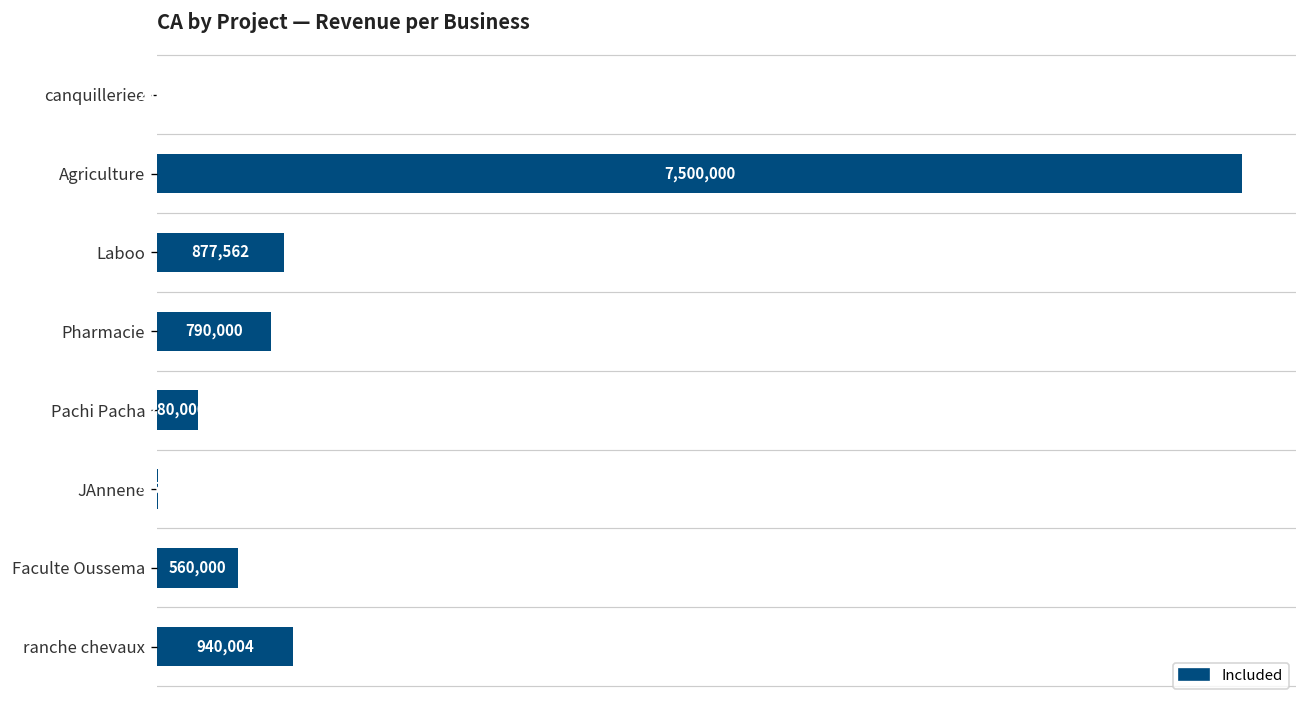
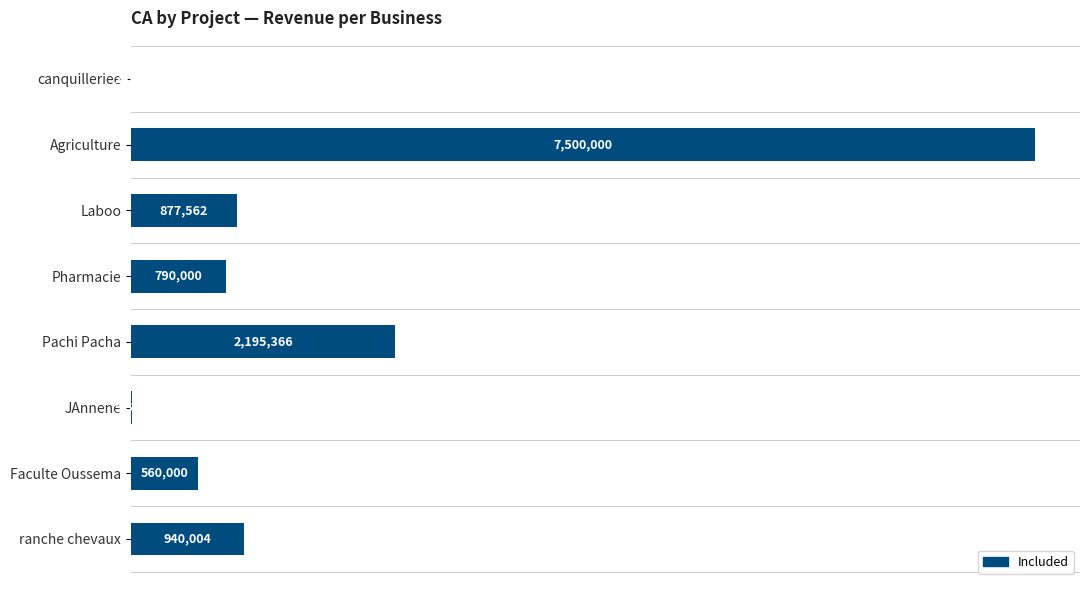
  {
    "Agriculture": "7,500,000",
    "Laboo": "877,562",
    "Pharmacie": "790,000",
-   "Pachi Pacha": "280,000",
+   "Pachi Pacha": "2,195,366",
    "Faculte Oussema": "560,000",
    "ranche chevaux": "940,004"
  }
